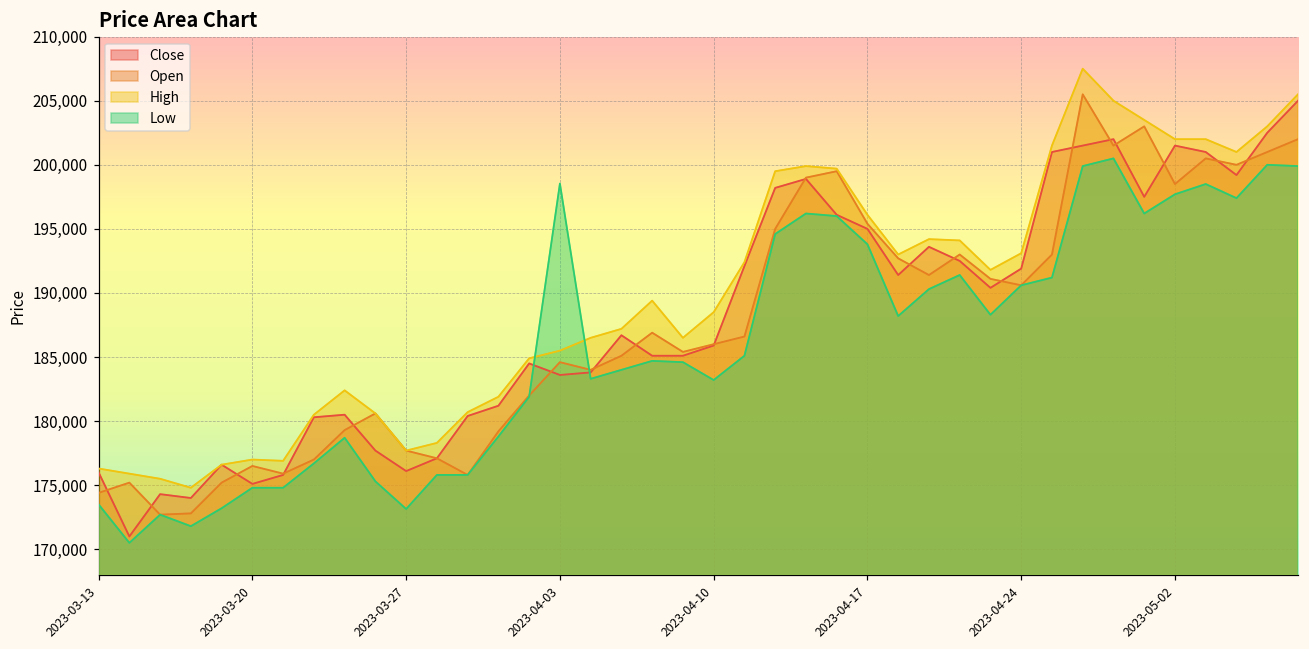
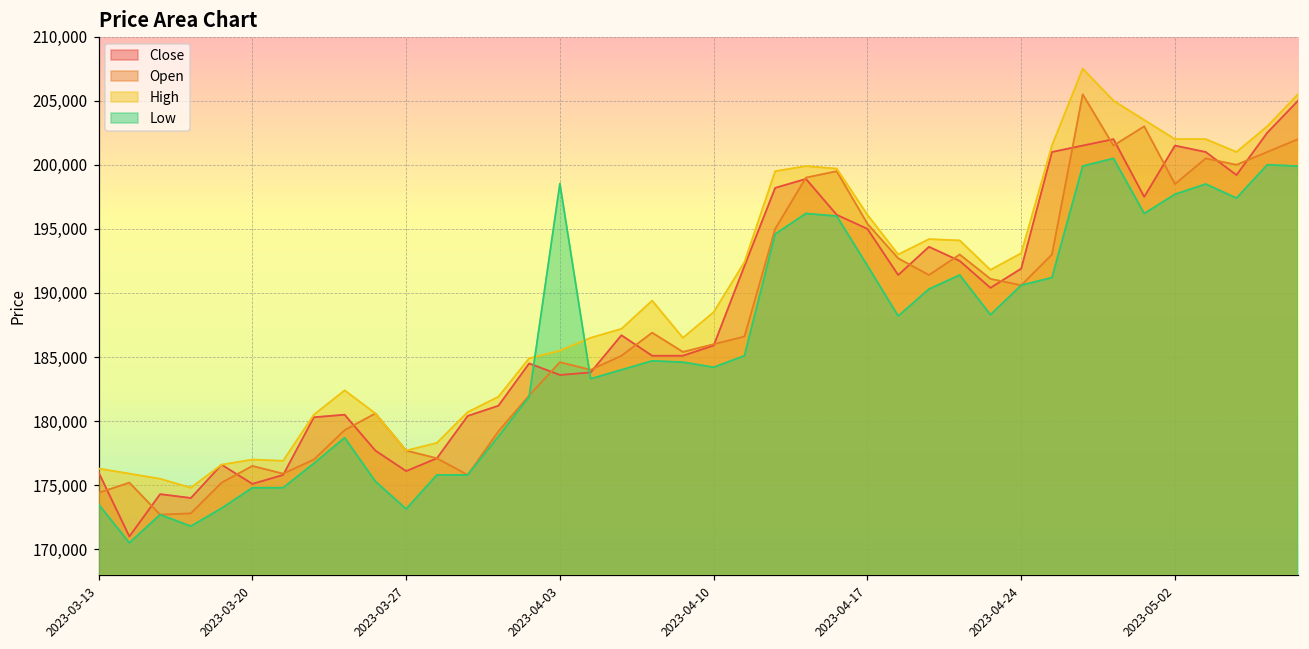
  {
    "Low": {
      "2023-03-13": "173,500",
      "2023-03-20": "174,800",
      "2023-03-27": "173,100",
      "2023-04-03": "198,500",
-     "2023-04-10": "183,200",
-     "2023-04-17": "193,800",
+     "2023-04-10": "184,200",
+     "2023-04-17": "192,100",
      "2023-05-02": "197,700"
    }
  }
